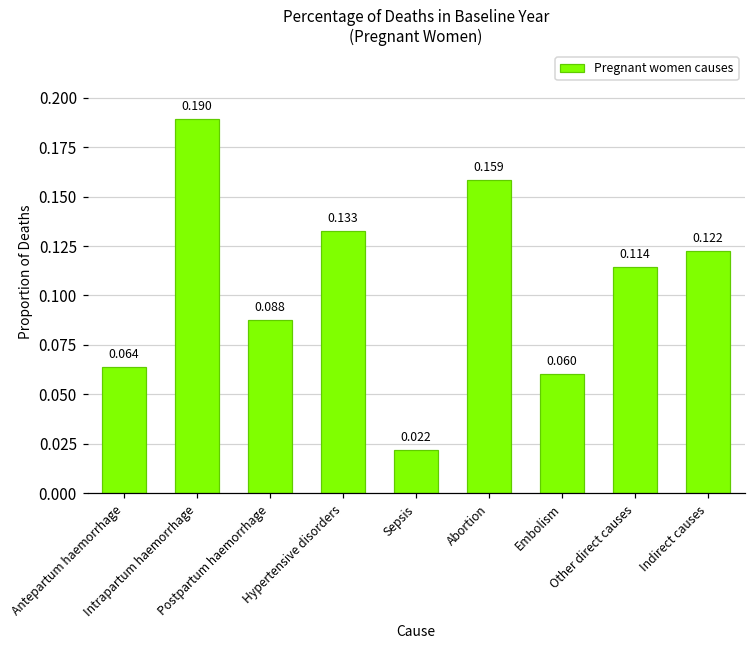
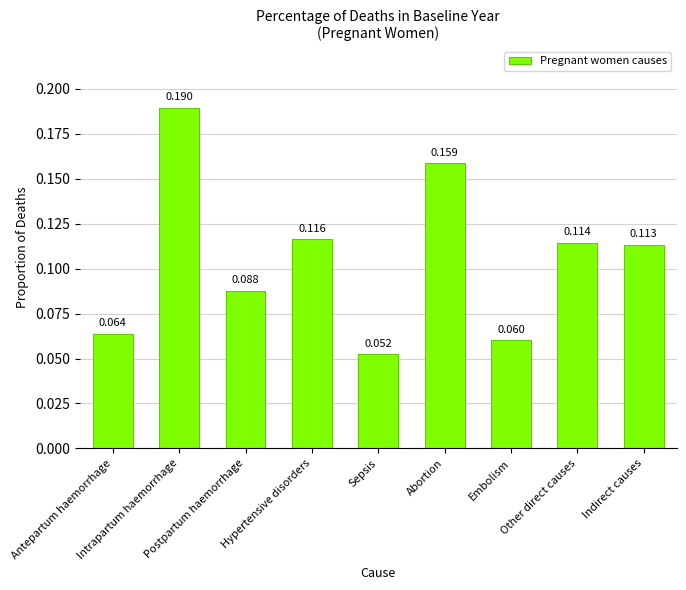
  {
    "Antepartum haemorrhage": 0.064,
    "Intrapartum haemorrhage": 0.190,
    "Postpartum haemorrhage": 0.088,
-   "Hypertensive disorders": 0.133,
-   "Sepsis": 0.022,
+   "Hypertensive disorders": 0.116,
+   "Sepsis": 0.052,
    "Abortion": 0.159,
    "Embolism": 0.060,
    "Other direct causes": 0.114,
-   "Indirect causes": 0.122
+   "Indirect causes": 0.113
  }
